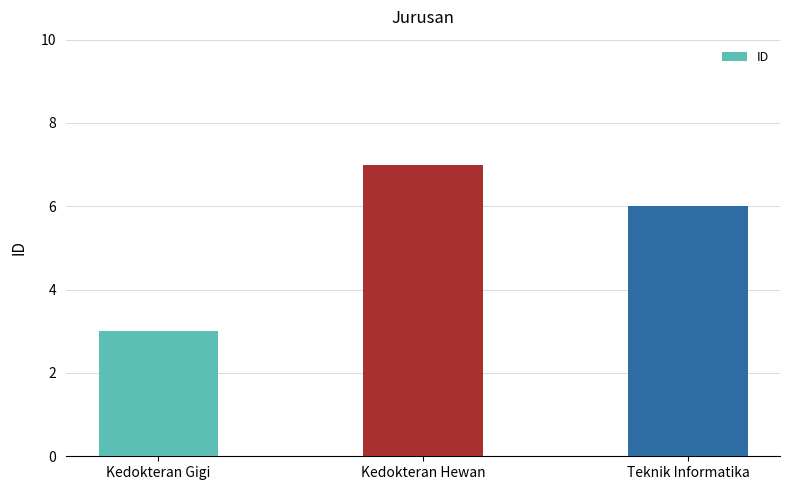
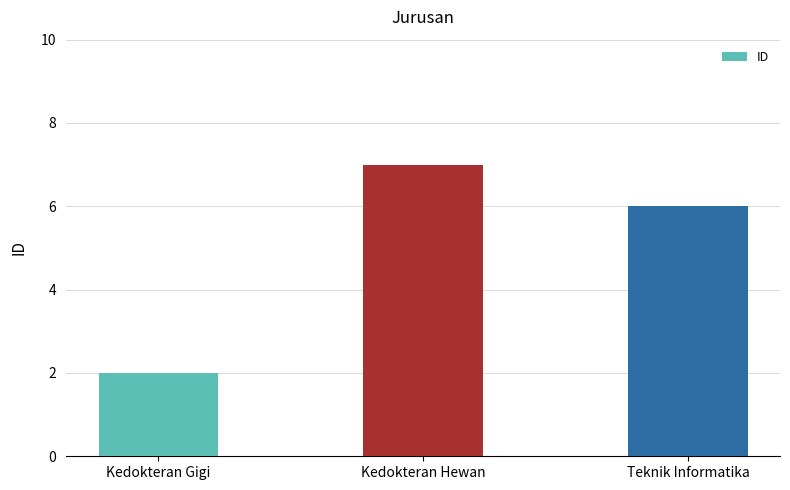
  {
-   "Kedokteran Gigi": 3,
+   "Kedokteran Gigi": 2,
    "Kedokteran Hewan": 7,
    "Teknik Informatika": 6
  }
